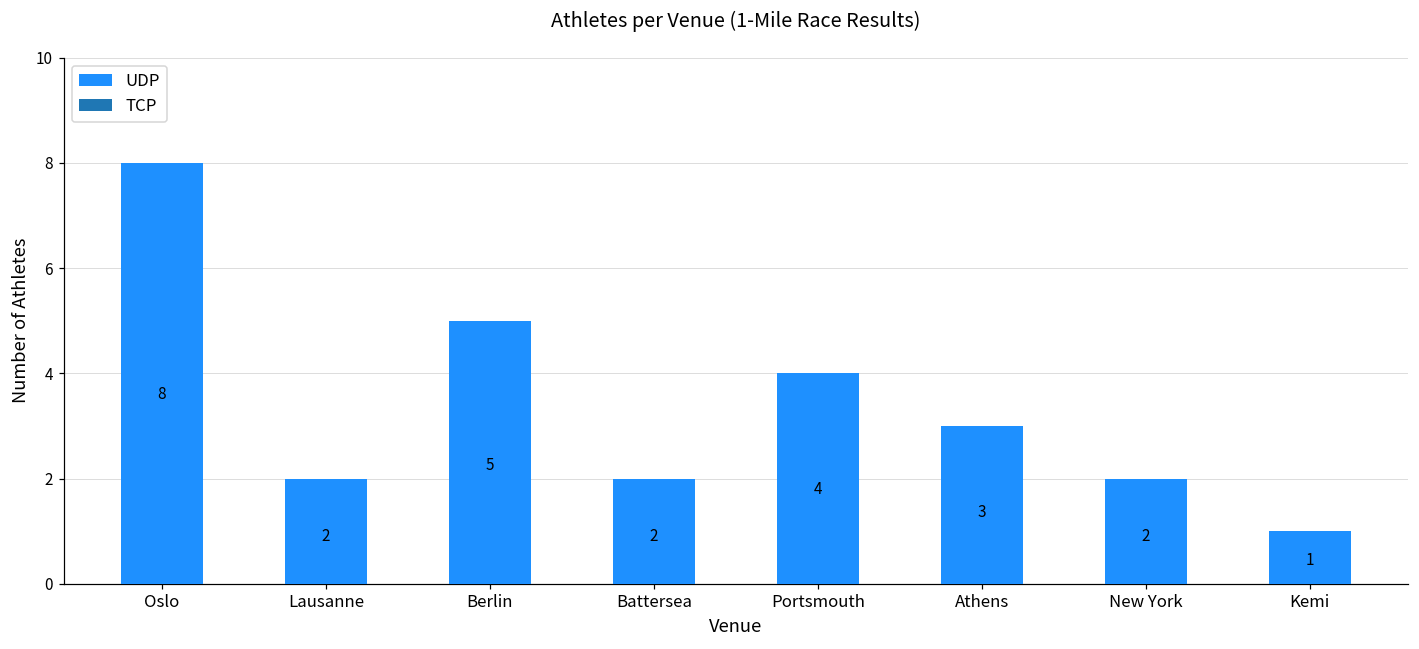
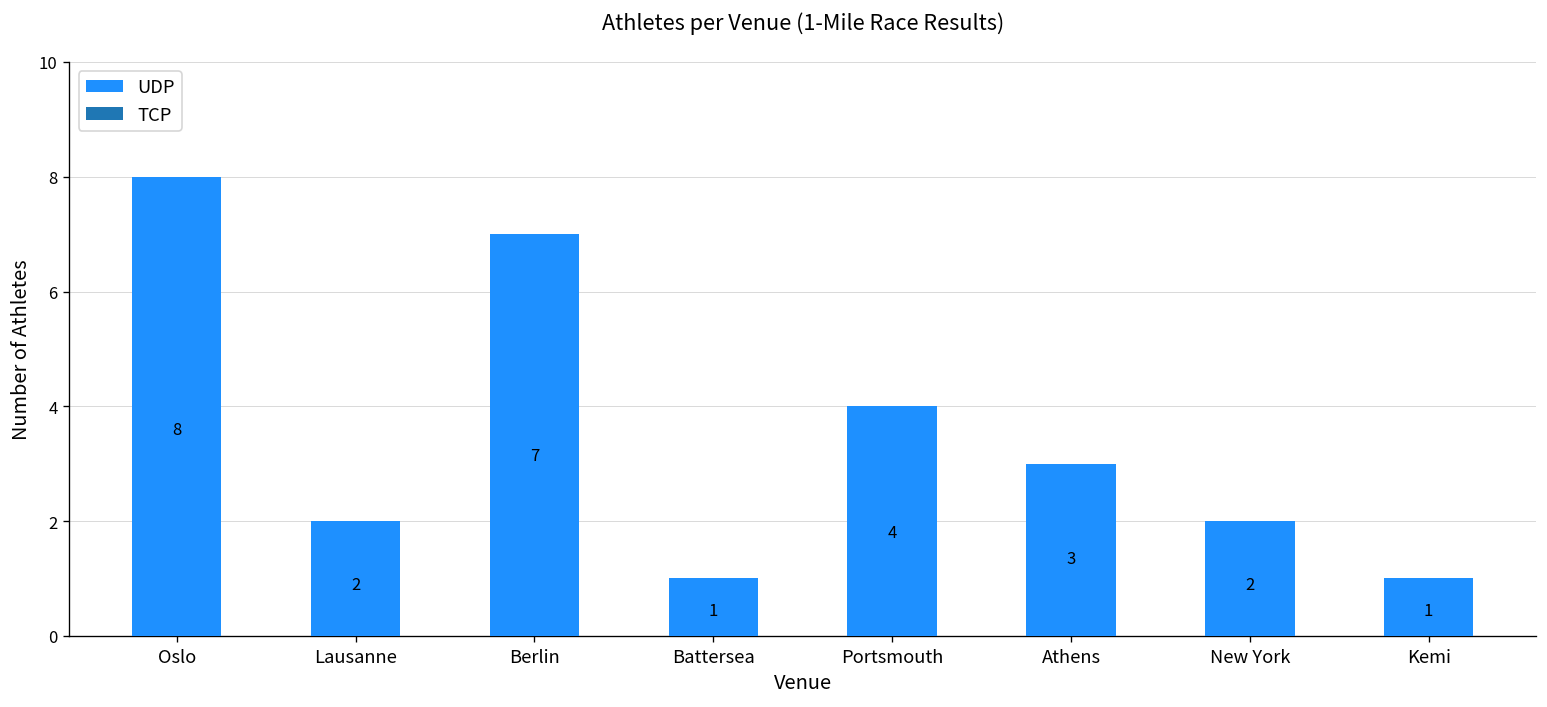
  {
    "Oslo": 8,
    "Lausanne": 2,
-   "Berlin": 5,
-   "Battersea": 2,
+   "Berlin": 7,
+   "Battersea": 1,
    "Portsmouth": 4,
    "Athens": 3,
    "New York": 2,
    "Kemi": 1
  }
